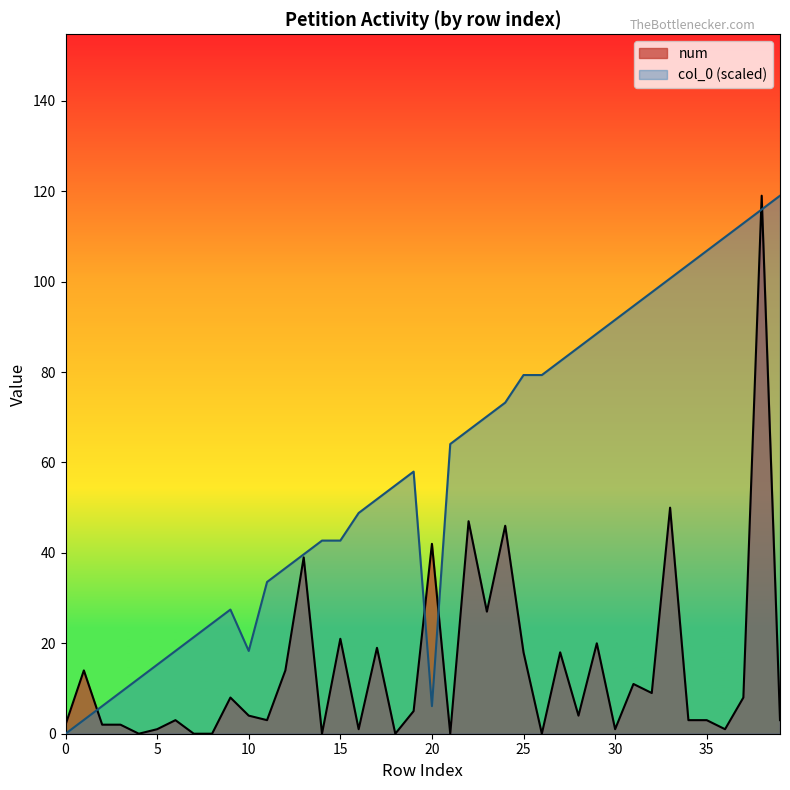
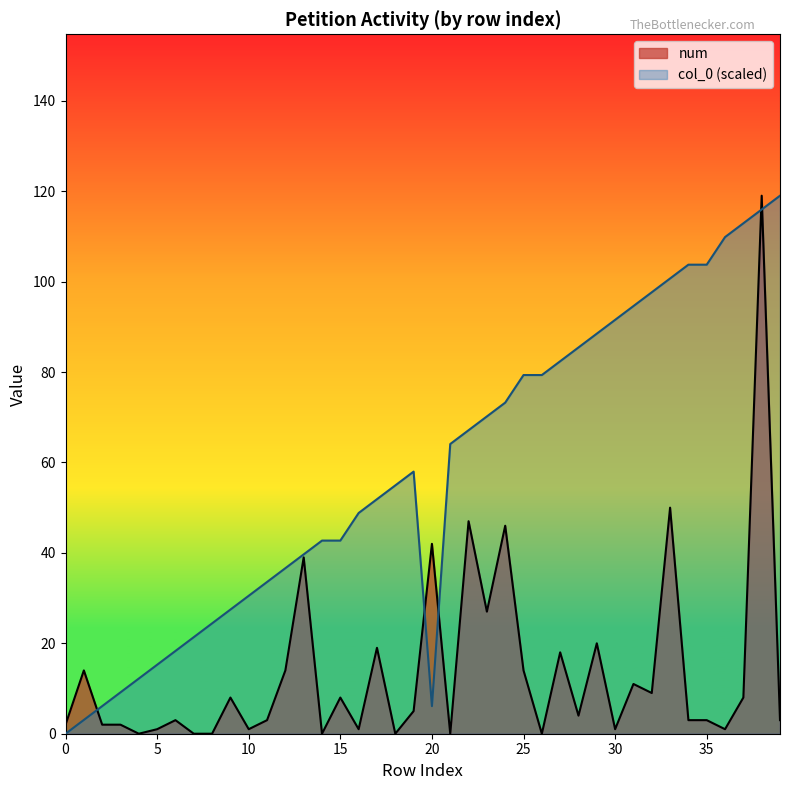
  {
    "num": {
      "0": 2,
      "5": 1,
-     "10": 4,
-     "15": 21,
+     "10": 1,
+     "15": 8,
      "20": 42,
-     "25": 18,
+     "25": 14,
      "30": 1,
      "35": 3
    },
    "col_0 (scaled)": {
      "0": 0,
      "5": 15,
-     "10": 18,
+     "10": 31,
      "15": 43,
      "20": 6,
      "25": 79,
      "30": 92,
-     "35": 107
+     "35": 104
    }
  }
